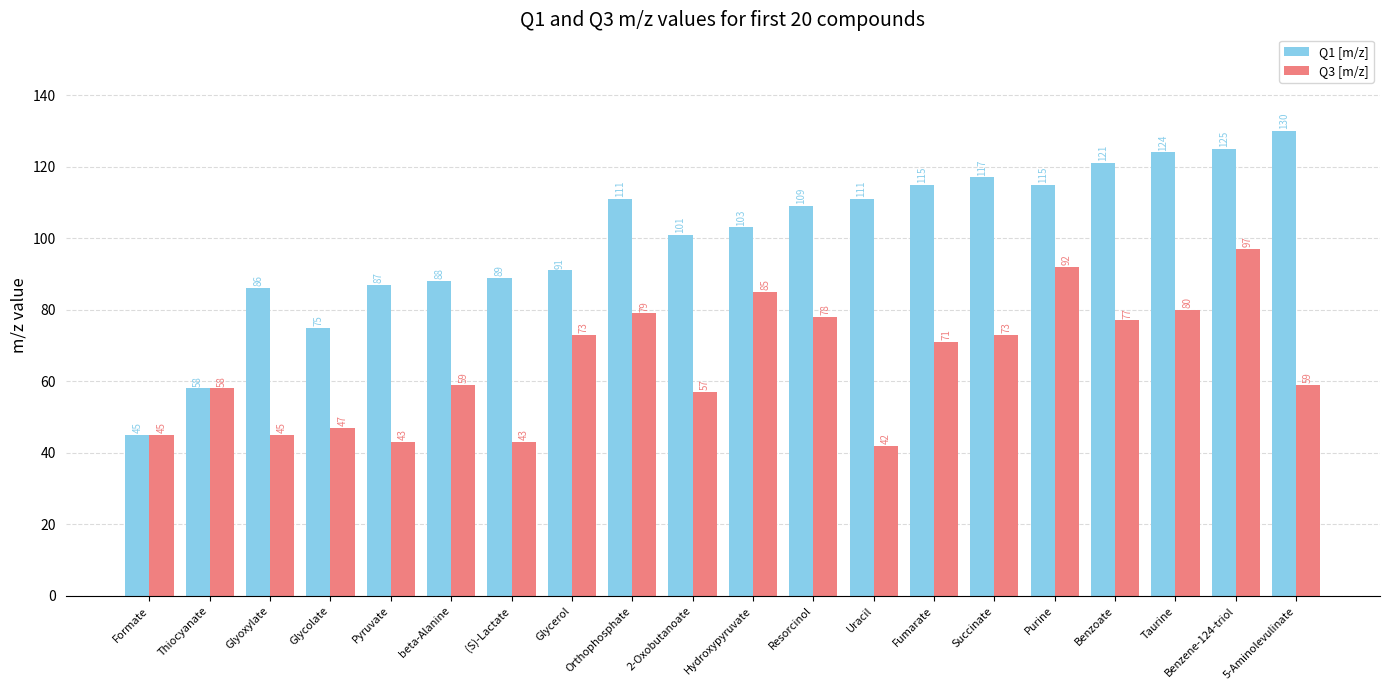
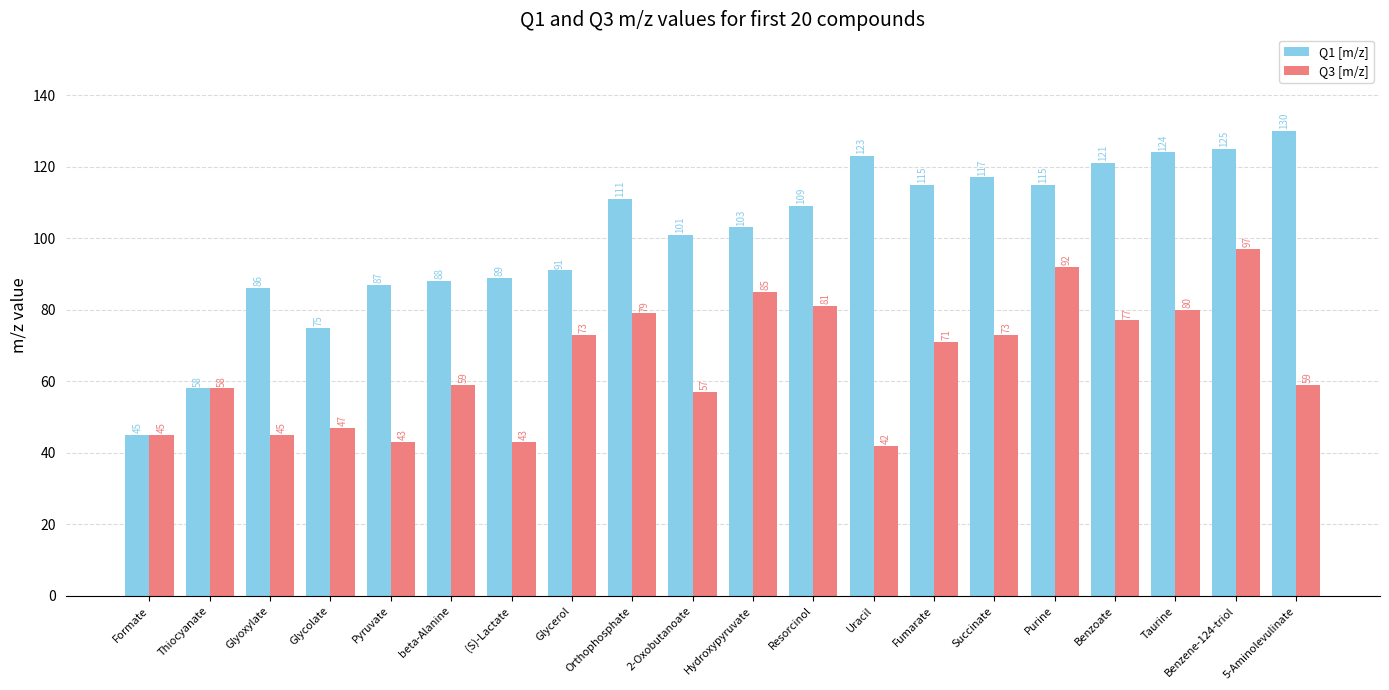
  {
    "Q1 [m/z]": {
      "Formate": 45,
      "Thiocyanate": 58,
      "Glyoxylate": 86,
      "Glycolate": 75,
      "Pyruvate": 87,
      "beta-Alanine": 88,
      "(S)-Lactate": 89,
      "Glycerol": 91,
      "Orthophosphate": 111,
      "2-Oxobutanoate": 101,
      "Hydroxypyruvate": 103,
      "Resorcinol": 109,
-     "Uracil": 111,
+     "Uracil": 123,
      "Fumarate": 115,
      "Succinate": 117,
      "Purine": 115,
      "Benzoate": 121,
      "Taurine": 124,
      "Benzene-124-triol": 125,
      "5-Aminolevulinate": 130
    },
    "Q3 [m/z]": {
      "Formate": 45,
      "Thiocyanate": 58,
      "Glyoxylate": 45,
      "Glycolate": 47,
      "Pyruvate": 43,
      "beta-Alanine": 59,
      "(S)-Lactate": 43,
      "Glycerol": 73,
      "Orthophosphate": 79,
      "2-Oxobutanoate": 57,
      "Hydroxypyruvate": 85,
-     "Resorcinol": 78,
+     "Resorcinol": 81,
      "Uracil": 42,
      "Fumarate": 71,
      "Succinate": 73,
      "Purine": 92,
      "Benzoate": 77,
      "Taurine": 80,
      "Benzene-124-triol": 97,
      "5-Aminolevulinate": 59
    }
  }
